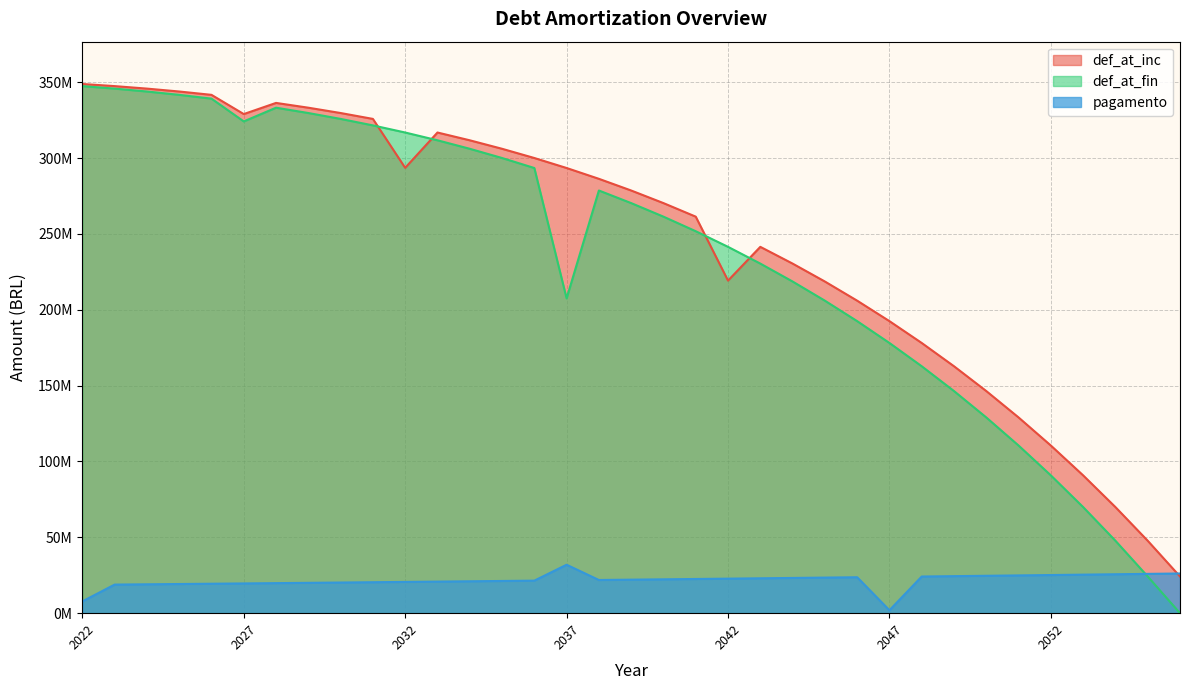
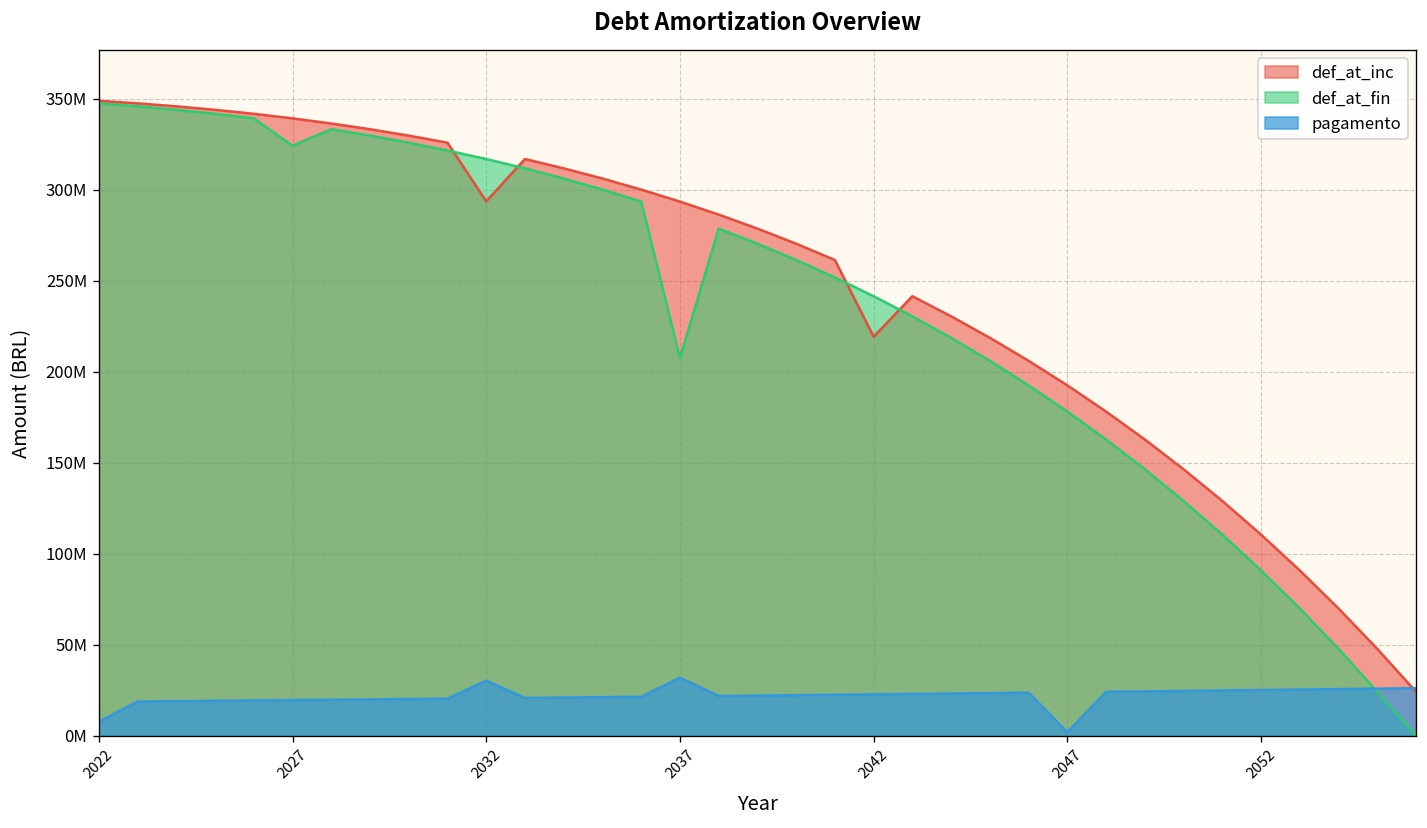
  {
    "def_at_inc": {
-     "2027": 329000000,
+     "2027": 339000000,
      "2032": 294000000,
      "2037": 293000000,
      "2042": 219000000,
      "2047": 193000000,
      "2052": 111000000
    },
    "def_at_fin": {
      "2027": 324000000,
      "2032": 317000000,
      "2037": 208000000,
      "2042": 241000000,
      "2047": 178000000,
      "2052": 91000000
    },
    "pagamento": {
      "2022": 8000000,
      "2027": 20000000,
-     "2032": 21000000,
+     "2032": 30000000,
      "2037": 32000000,
      "2042": 23000000,
      "2047": 2000000,
      "2052": 25000000
    }
  }
